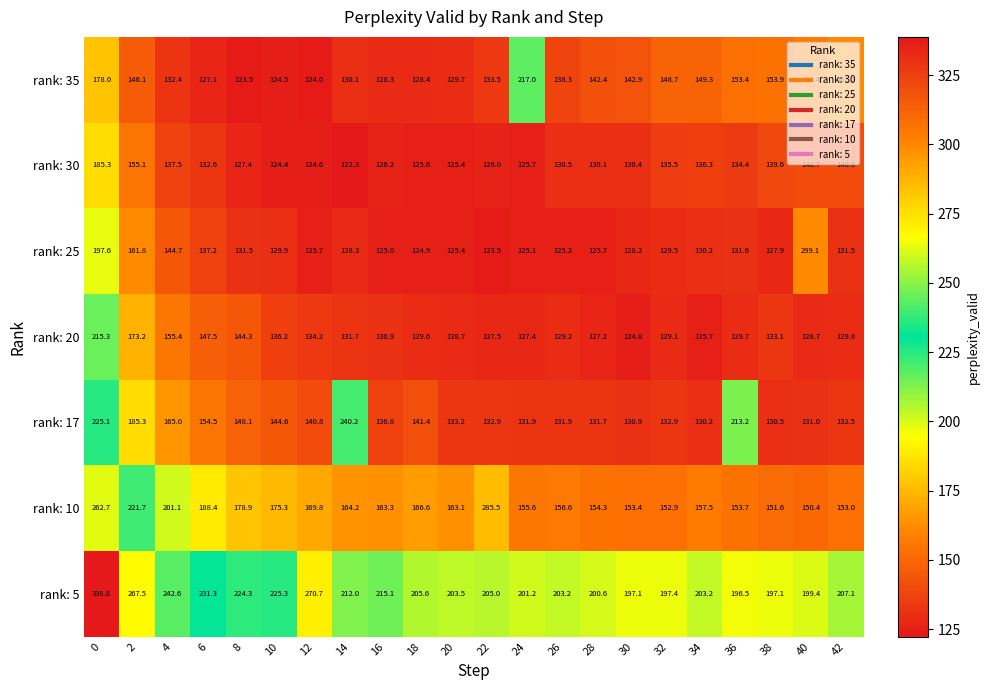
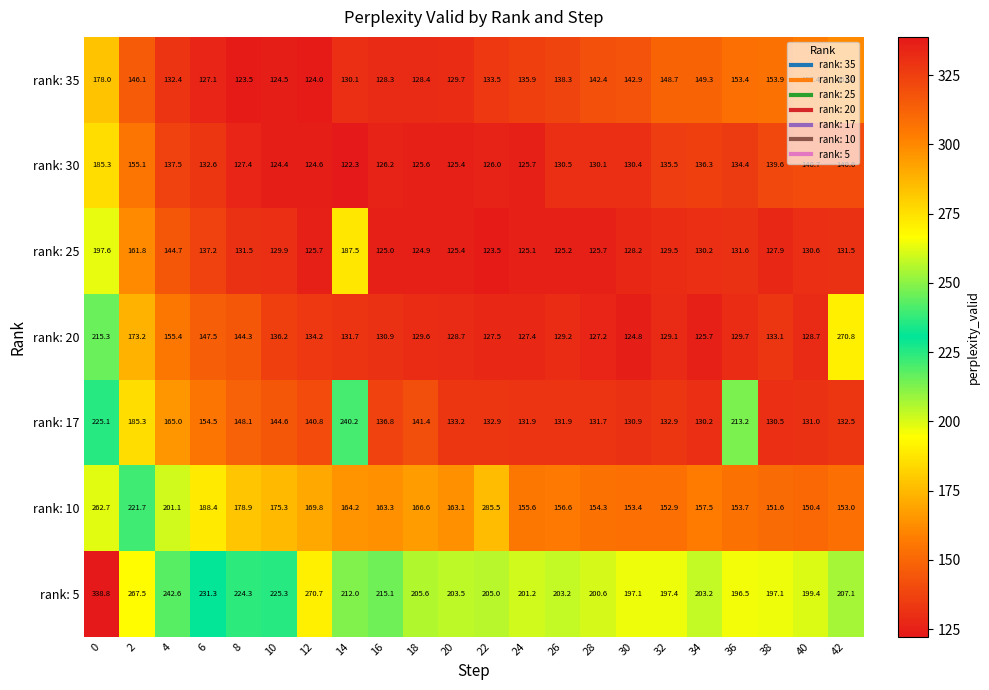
  {
    "rank: 35": {
      "0": 178.0,
      "2": 146.1,
      "4": 132.4,
      "6": 127.1,
      "8": 123.5,
      "10": 124.5,
      "12": 124.0,
      "14": 130.1,
      "16": 128.3,
      "18": 128.4,
      "20": 129.7,
      "22": 133.5,
-     "24": 217.0,
+     "24": 135.9,
      "26": 138.3,
      "28": 142.4,
      "30": 142.9,
      "32": 148.7,
      "34": 149.3,
      "36": 153.4,
      "38": 153.9
    },
    "rank: 30": {
      "0": 185.3,
      "2": 155.1,
      "4": 137.5,
      "6": 132.6,
      "8": 127.4,
      "10": 124.4,
      "12": 124.6,
      "14": 122.3,
      "16": 126.2,
      "18": 125.6,
      "20": 125.4,
      "22": 126.0,
      "24": 125.7,
      "26": 130.5,
      "28": 130.1,
      "30": 130.4,
      "32": 135.5,
      "34": 136.3,
      "36": 134.4,
      "38": 139.6
    },
    "rank: 25": {
      "0": 197.6,
      "2": 161.8,
      "4": 144.7,
      "6": 137.2,
      "8": 131.5,
      "10": 129.9,
      "12": 125.7,
-     "14": 128.3,
+     "14": 187.5,
      "16": 125.0,
      "18": 124.9,
      "20": 125.4,
      "22": 123.5,
      "24": 125.1,
      "26": 125.2,
      "28": 125.7,
      "30": 128.2,
      "32": 129.5,
      "34": 130.2,
      "36": 131.6,
      "38": 127.9,
-     "40": 299.1,
+     "40": 130.6,
      "42": 131.5
    },
    "rank: 20": {
      "0": 215.3,
      "2": 173.2,
      "4": 155.4,
      "6": 147.5,
      "8": 144.3,
      "10": 136.2,
      "12": 134.2,
      "14": 131.7,
      "16": 130.9,
      "18": 129.6,
      "20": 128.7,
      "22": 127.5,
      "24": 127.4,
      "26": 129.2,
      "28": 127.2,
      "30": 124.8,
      "32": 129.1,
      "34": 125.7,
      "36": 129.7,
      "38": 133.1,
      "40": 128.7,
-     "42": 129.8
+     "42": 270.8
    },
    "rank: 17": {
      "0": 225.1,
      "2": 185.3,
      "4": 165.0,
      "6": 154.5,
      "8": 148.1,
      "10": 144.6,
      "12": 140.8,
      "14": 240.2,
      "16": 136.8,
      "18": 141.4,
      "20": 133.2,
      "22": 132.9,
      "24": 131.9,
      "26": 131.9,
      "28": 131.7,
      "30": 130.9,
      "32": 132.9,
      "34": 130.2,
      "36": 213.2,
      "38": 130.5,
      "40": 131.0,
      "42": 132.5
    },
    "rank: 10": {
      "0": 262.7,
      "2": 221.7,
      "4": 201.1,
      "6": 188.4,
      "8": 178.9,
      "10": 175.3,
      "12": 169.8,
      "14": 164.2,
      "16": 163.3,
      "18": 166.6,
      "20": 163.1,
      "22": 285.5,
      "24": 155.6,
      "26": 156.6,
      "28": 154.3,
      "30": 153.4,
      "32": 152.9,
      "34": 157.5,
      "36": 153.7,
      "38": 151.6,
      "40": 150.4,
      "42": 153.0
    },
    "rank: 5": {
      "0": 338.8,
      "2": 267.5,
      "4": 242.6,
      "6": 231.3,
      "8": 224.3,
      "10": 225.3,
      "12": 270.7,
      "14": 212.0,
      "16": 215.1,
      "18": 205.6,
      "20": 203.5,
      "22": 205.0,
      "24": 201.2,
      "26": 203.2,
      "28": 200.6,
      "30": 197.1,
      "32": 197.4,
      "34": 203.2,
      "36": 196.5,
      "38": 197.1,
      "40": 199.4,
      "42": 207.1
    }
  }
